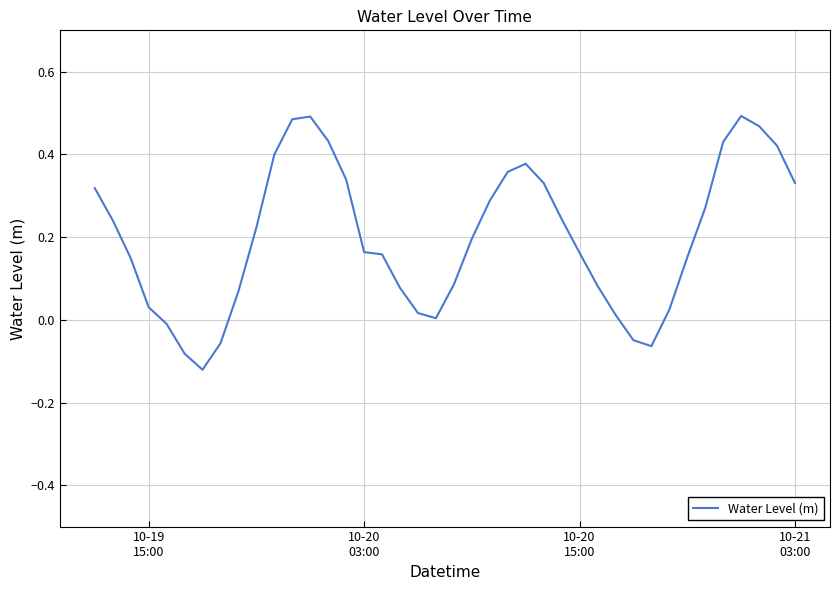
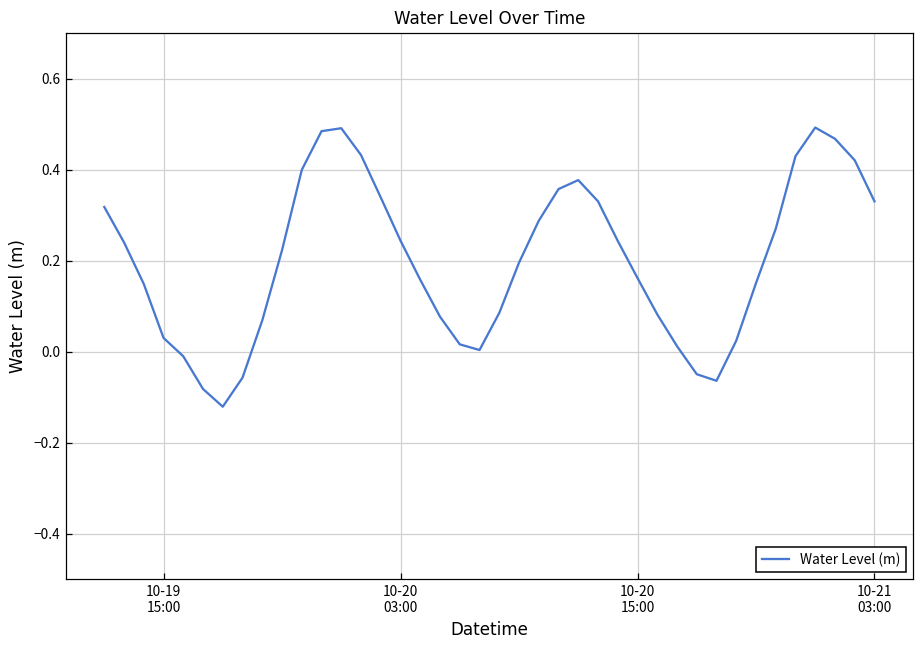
  {
    "10-19 15:00": 0.03,
-   "10-20 03:00": 0.16,
+   "10-20 03:00": 0.24,
    "10-20 15:00": 0.16,
    "10-21 03:00": 0.33
  }
